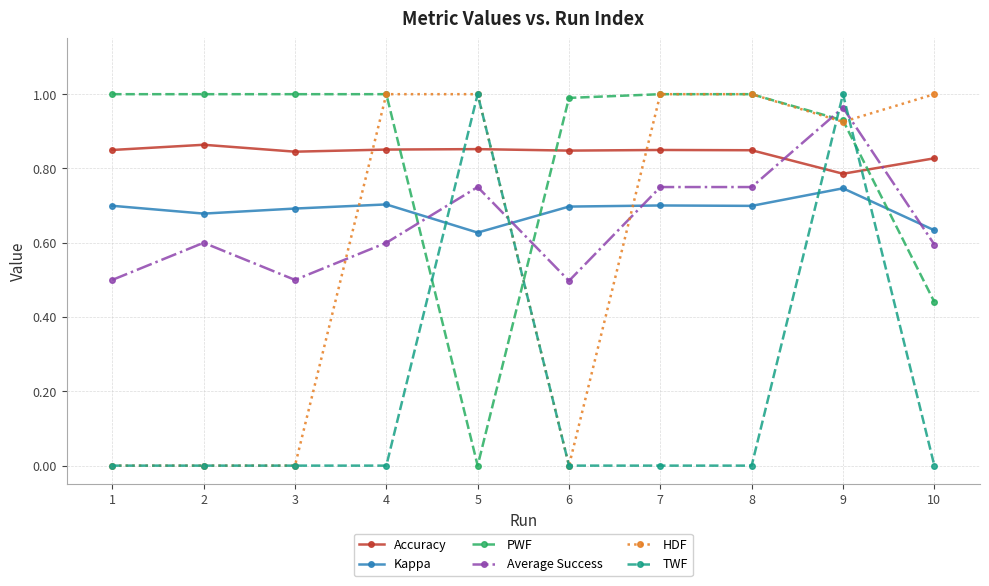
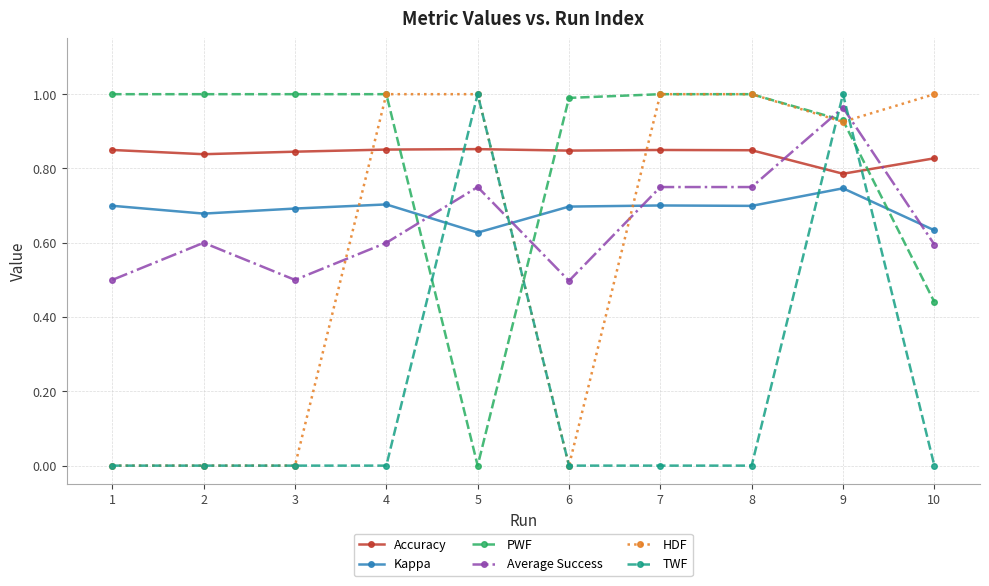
  {
    "Accuracy": {
      "1": 0.85,
-     "2": 0.86,
+     "2": 0.84,
      "3": 0.85,
      "4": 0.85,
      "5": 0.85,
      "6": 0.85,
      "7": 0.85,
      "8": 0.85,
      "9": 0.79,
      "10": 0.83
    },
    "Kappa": {
      "1": 0.70,
      "2": 0.68,
      "3": 0.69,
      "4": 0.70,
      "5": 0.63,
      "6": 0.70,
      "7": 0.70,
      "8": 0.70,
      "9": 0.75,
      "10": 0.63
    },
    "Average Success": {
      "1": 0.50,
      "2": 0.60,
      "3": 0.50,
      "4": 0.60,
      "5": 0.75,
      "6": 0.50,
      "7": 0.75,
      "8": 0.75,
      "9": 0.96,
      "10": 0.60
    },
    "HDF": {
      "10": 1.00
    }
  }
